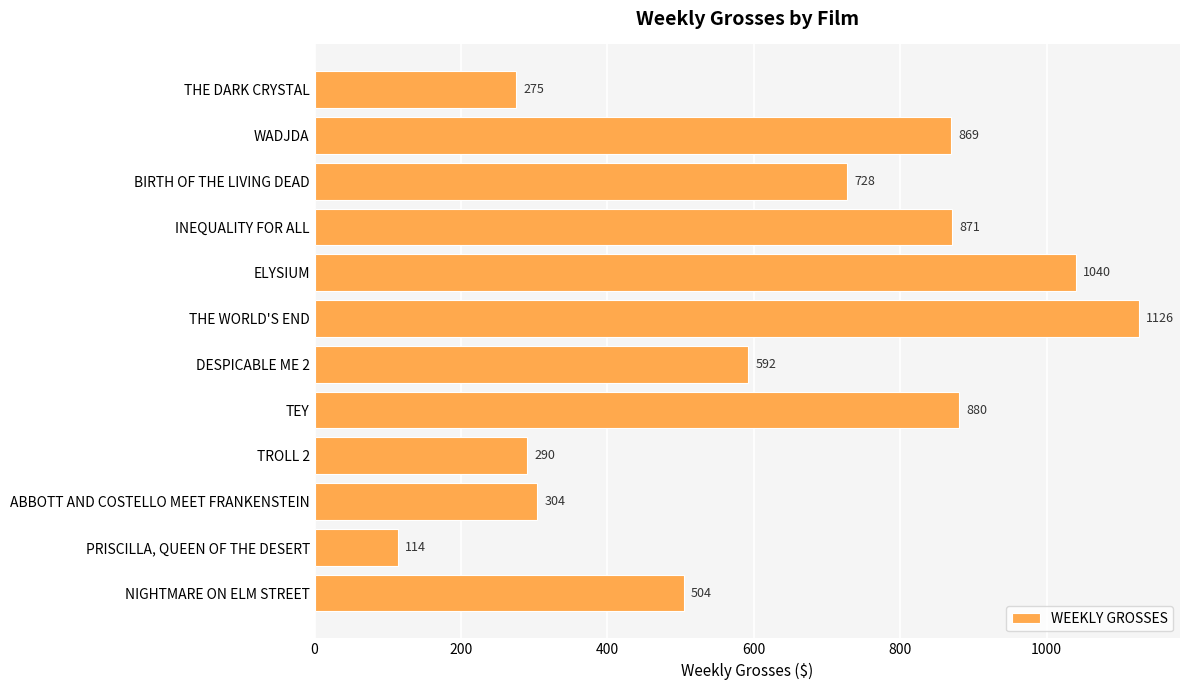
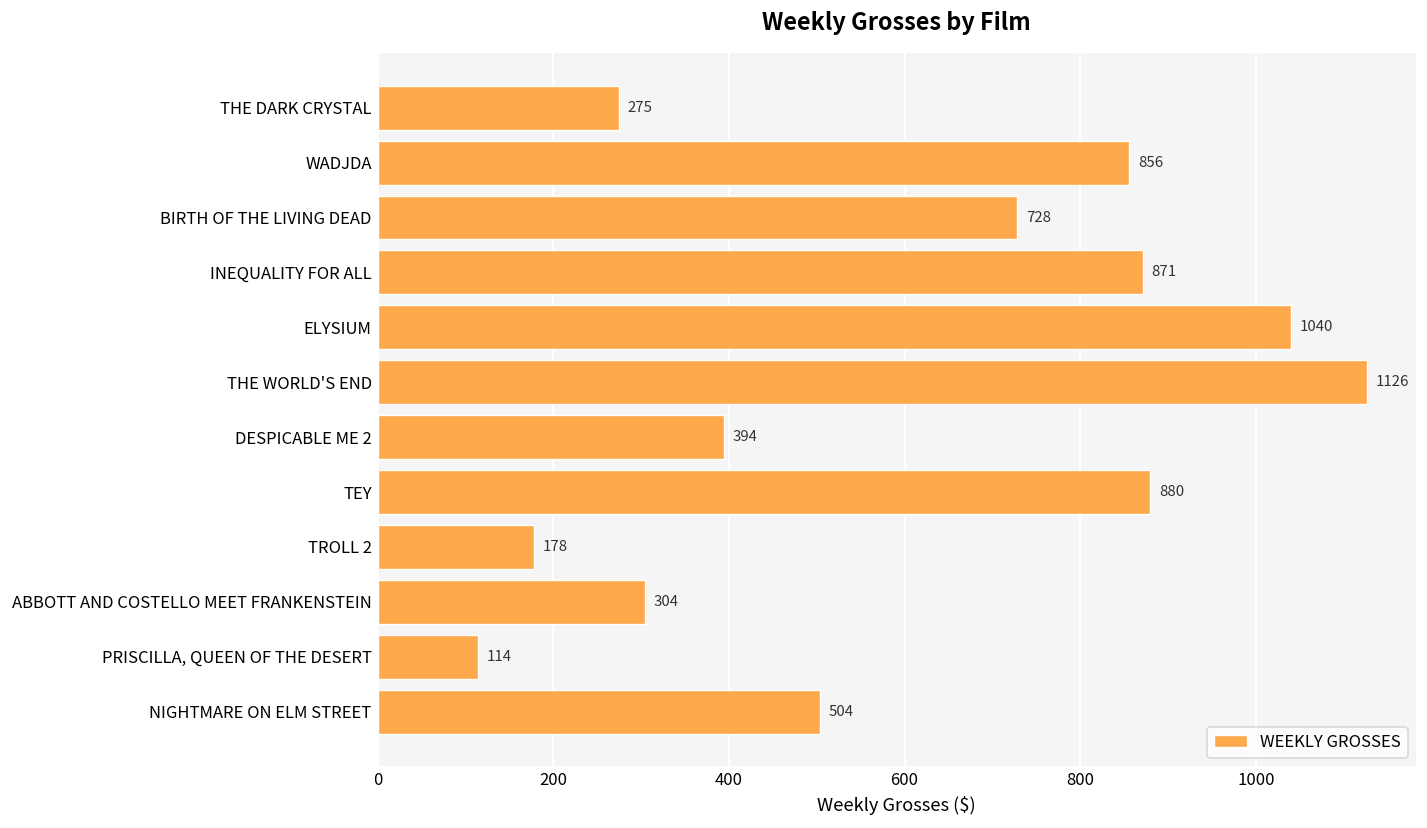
  {
    "THE DARK CRYSTAL": 275,
-   "WADJDA": 869,
+   "WADJDA": 856,
    "BIRTH OF THE LIVING DEAD": 728,
    "INEQUALITY FOR ALL": 871,
    "ELYSIUM": 1040,
    "THE WORLD'S END": 1126,
-   "DESPICABLE ME 2": 592,
+   "DESPICABLE ME 2": 394,
    "TEY": 880,
-   "TROLL 2": 290,
+   "TROLL 2": 178,
    "ABBOTT AND COSTELLO MEET FRANKENSTEIN": 304,
    "PRISCILLA, QUEEN OF THE DESERT": 114,
    "NIGHTMARE ON ELM STREET": 504
  }
